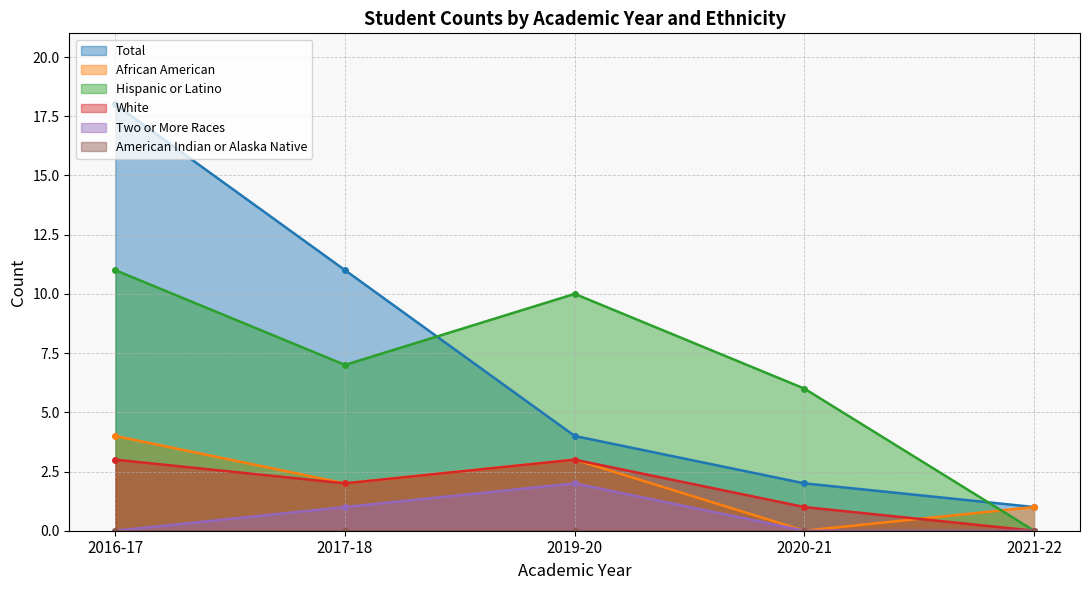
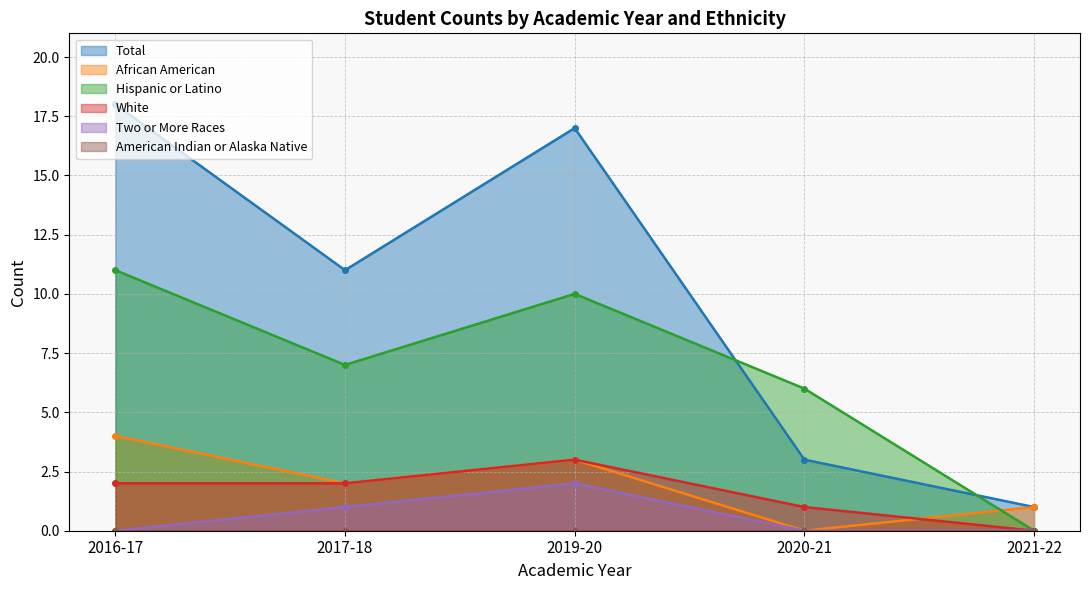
  {
    "Total": {
      "2017-18": 11,
-     "2019-20": 4,
-     "2020-21": 2
+     "2019-20": 17,
+     "2020-21": 3
    },
    "African American": {
      "2016-17": 4
    },
    "Hispanic or Latino": {
      "2016-17": 11,
      "2017-18": 7,
      "2019-20": 10,
      "2020-21": 6
    },
    "White": {
-     "2016-17": 3,
+     "2016-17": 2,
      "2020-21": 1
    },
    "Two or More Races": {
      "2017-18": 1,
      "2019-20": 2
    },
    "American Indian or Alaska Native": {
      "2017-18": 0,
      "2019-20": 0
    }
  }
